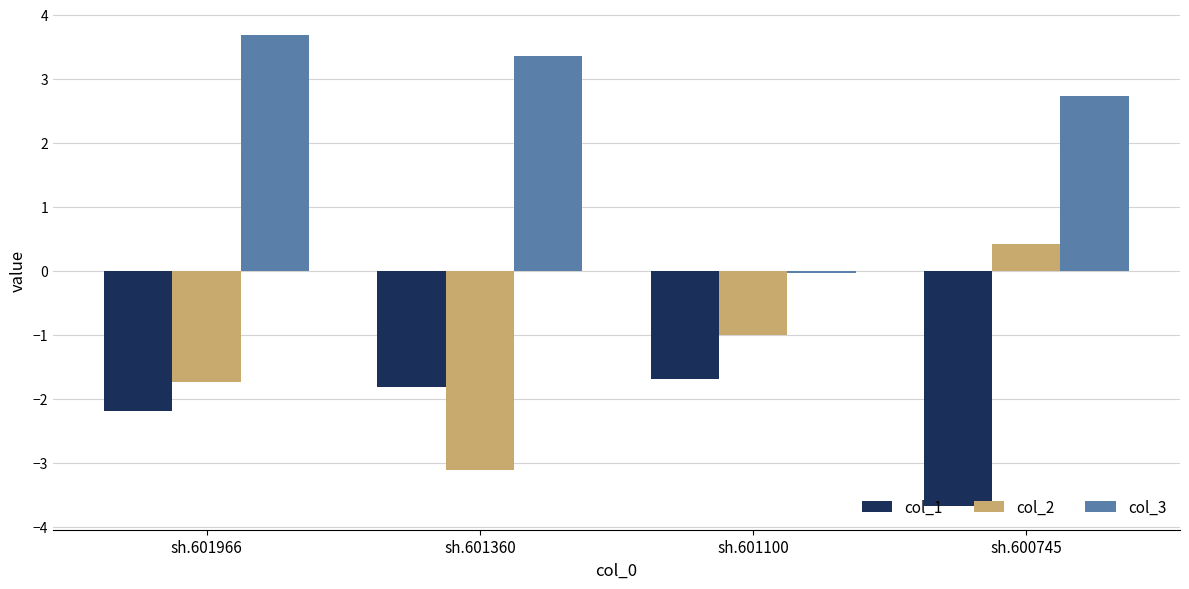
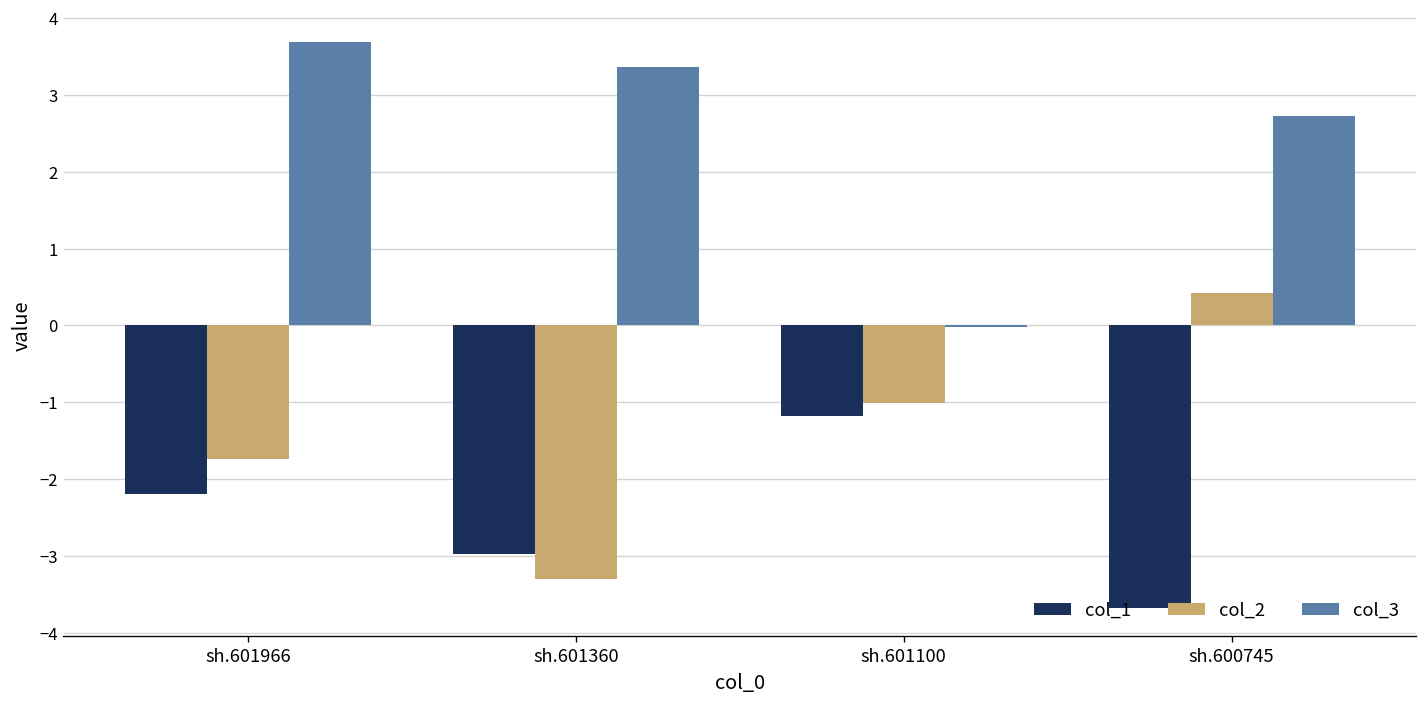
  {
    "col_1": {
      "sh.601966": -2.2,
-     "sh.601360": -1.8,
-     "sh.601100": -1.7,
+     "sh.601360": -3.0,
+     "sh.601100": -1.2,
      "sh.600745": -3.7
    },
    "col_2": {
      "sh.601966": -1.7,
-     "sh.601360": -3.1,
+     "sh.601360": -3.3,
      "sh.601100": -1.0,
      "sh.600745": 0.4
    },
    "col_3": {
      "sh.601966": 3.7,
      "sh.601360": 3.4,
      "sh.600745": 2.7
    }
  }
